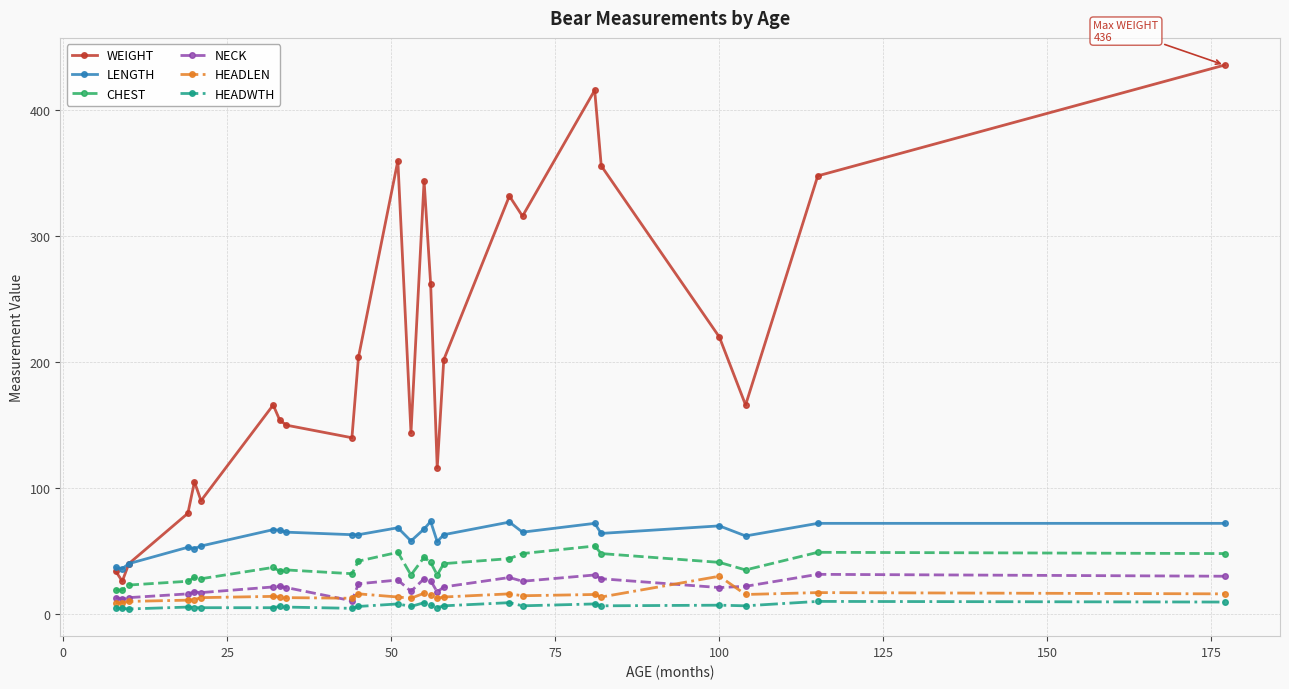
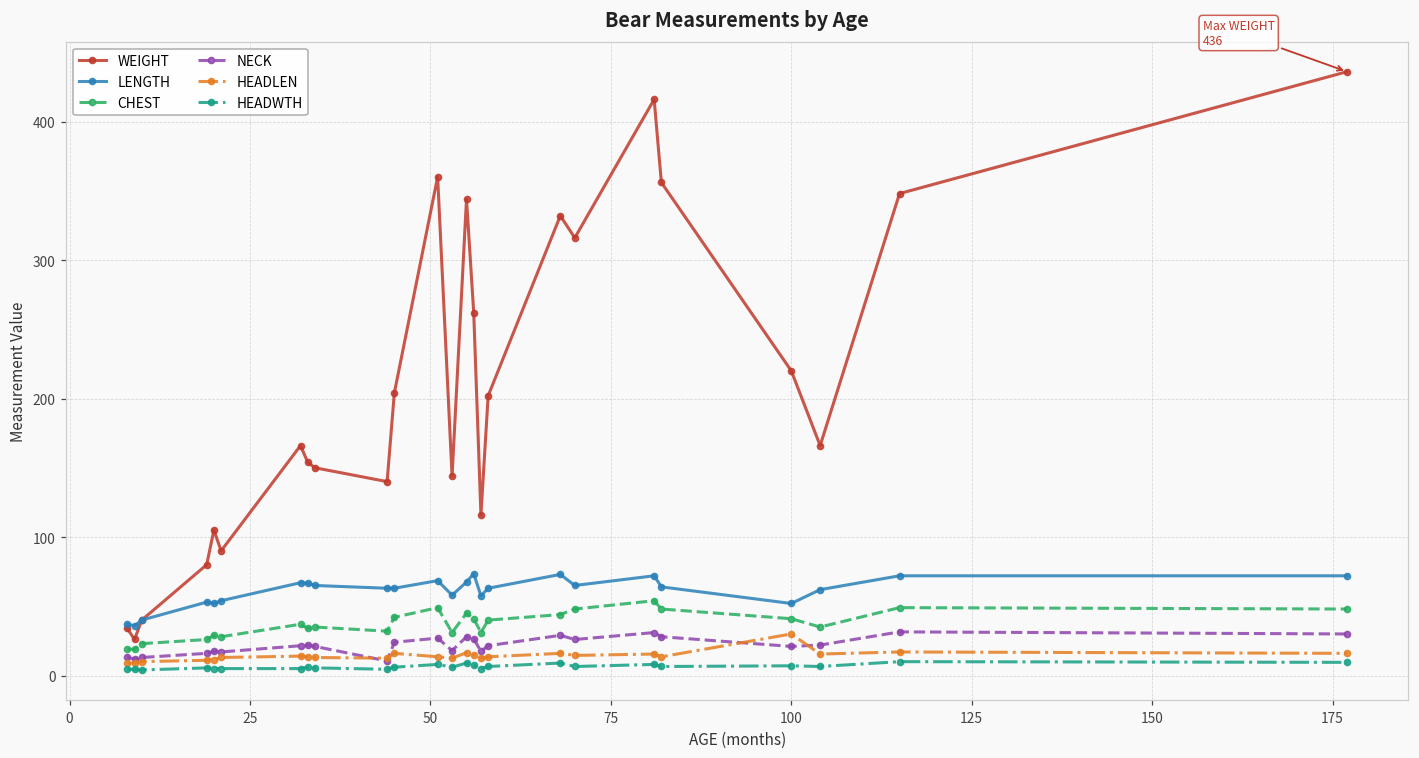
  {
    "WEIGHT": {
      "100": 220
    },
    "LENGTH": {
-     "100": 70
+     "100": 52
    },
    "NECK": {
      "100": 21
    },
    "HEADLEN": {
      "100": 30
    }
  }
